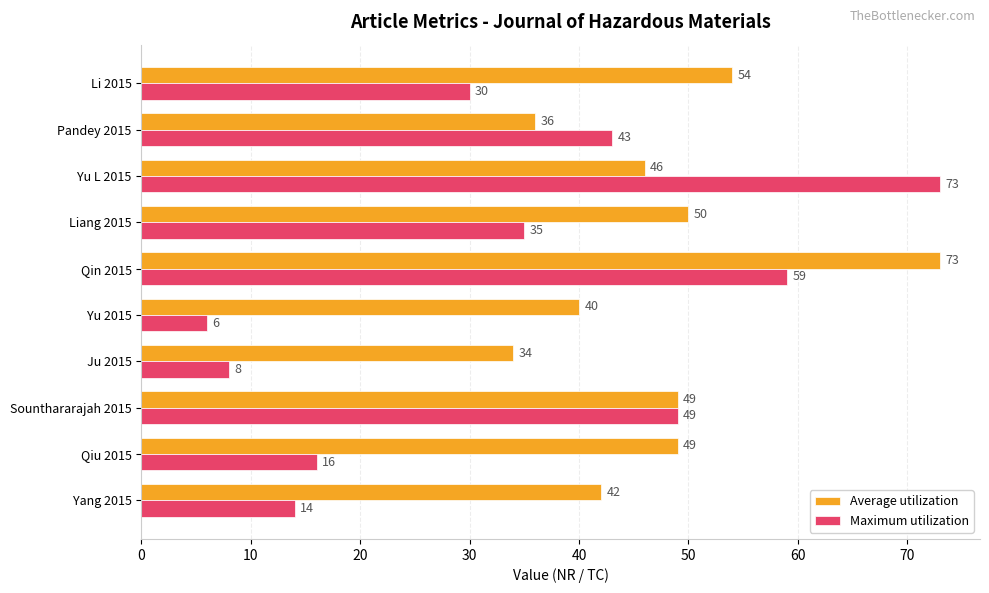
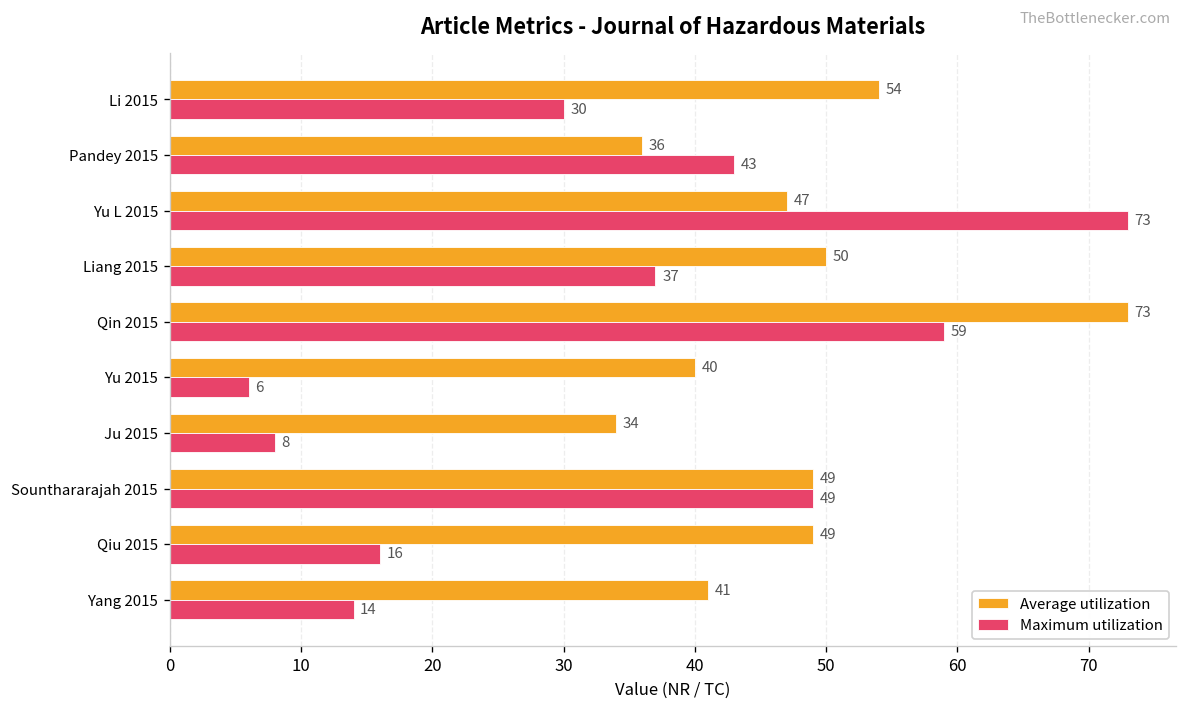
  {
    "Average utilization": {
      "Li 2015": 54,
      "Pandey 2015": 36,
-     "Yu L 2015": 46,
+     "Yu L 2015": 47,
      "Liang 2015": 50,
      "Qin 2015": 73,
      "Yu 2015": 40,
      "Ju 2015": 34,
      "Sounthararajah 2015": 49,
      "Qiu 2015": 49,
-     "Yang 2015": 42
+     "Yang 2015": 41
    },
    "Maximum utilization": {
      "Li 2015": 30,
      "Pandey 2015": 43,
      "Yu L 2015": 73,
-     "Liang 2015": 35,
+     "Liang 2015": 37,
      "Qin 2015": 59,
      "Yu 2015": 6,
      "Ju 2015": 8,
      "Sounthararajah 2015": 49,
      "Qiu 2015": 16,
      "Yang 2015": 14
    }
  }
